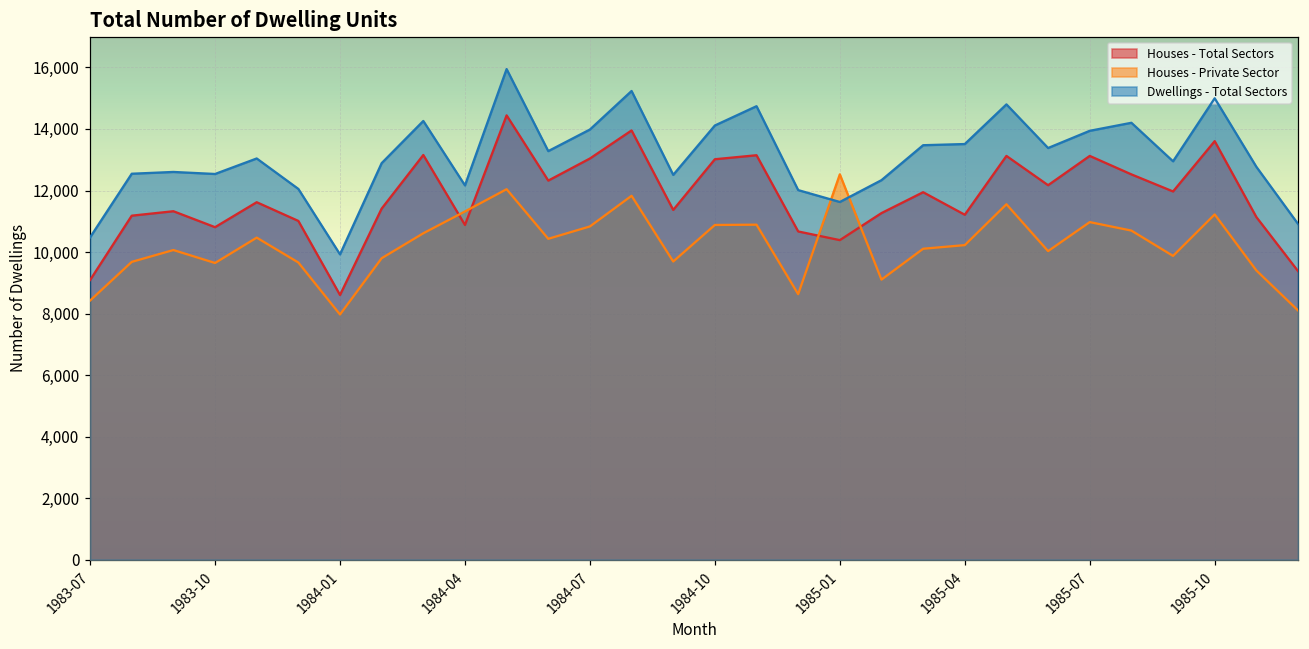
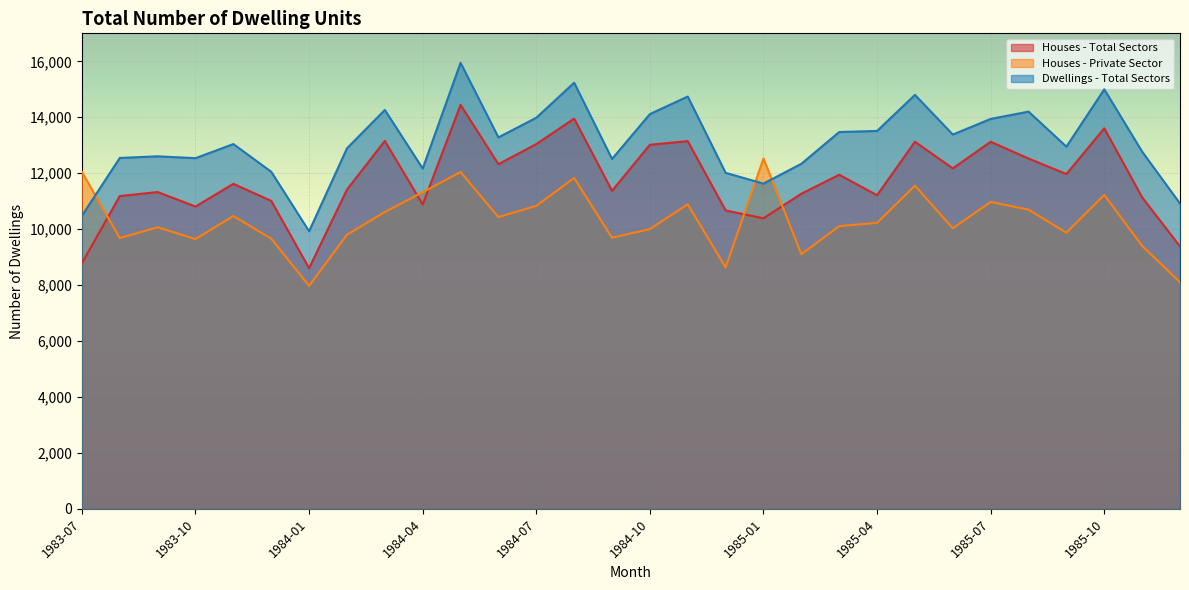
  {
    "Houses - Total Sectors": {
-     "1983-07": "9,100",
+     "1983-07": "8,800",
      "1983-10": "10,800",
      "1984-01": "8,600",
      "1984-04": "10,900",
      "1984-07": "13,000",
      "1984-10": "13,000",
      "1985-01": "10,400",
      "1985-04": "11,200",
      "1985-07": "13,100",
      "1985-10": "13,600"
    },
    "Houses - Private Sector": {
-     "1983-07": "8,400",
+     "1983-07": "12,000",
      "1983-10": "9,600",
      "1984-01": "8,000",
      "1984-04": "11,300",
      "1984-07": "10,800",
-     "1984-10": "10,900",
+     "1984-10": "10,000",
      "1985-01": "12,500",
      "1985-04": "10,200",
      "1985-07": "11,000",
      "1985-10": "11,200"
    },
    "Dwellings - Total Sectors": {
      "1983-07": "10,500",
      "1983-10": "12,500",
      "1984-01": "9,900",
      "1984-04": "12,200",
      "1984-07": "14,000",
      "1984-10": "14,100",
      "1985-01": "11,600",
      "1985-04": "13,500",
      "1985-07": "13,900",
      "1985-10": "15,000"
    }
  }
